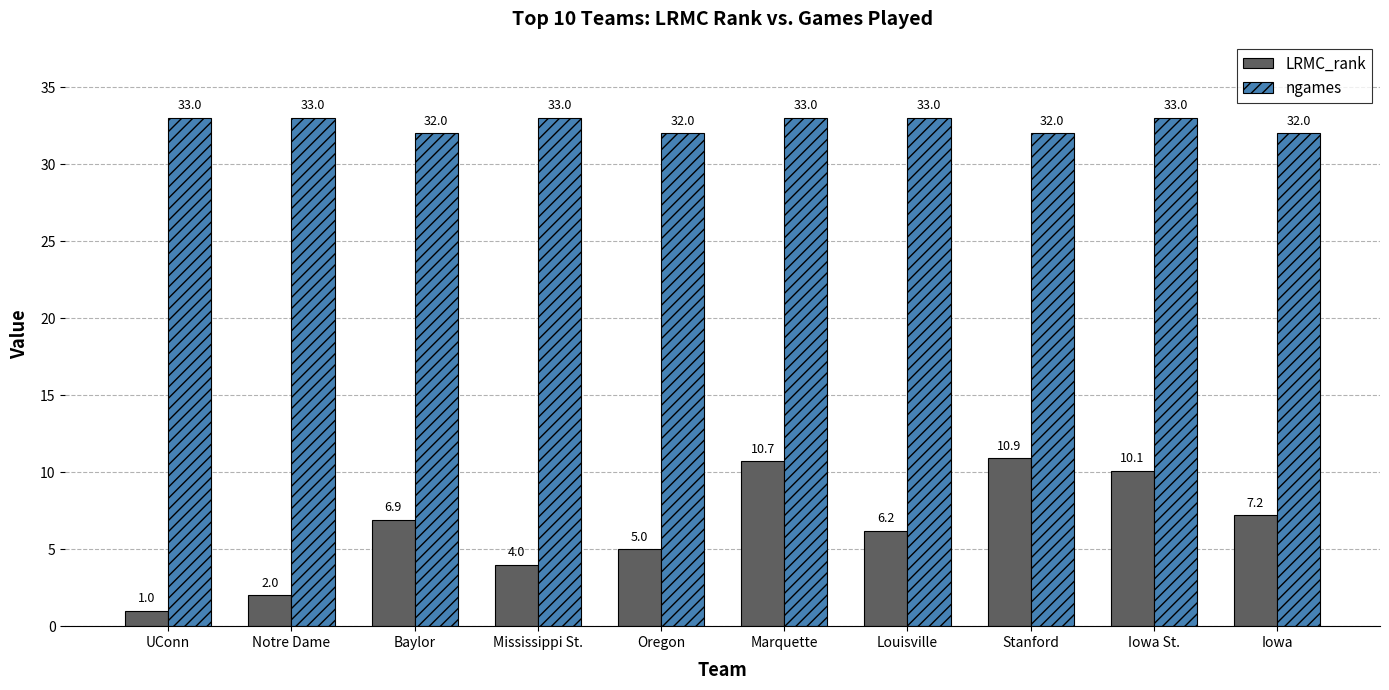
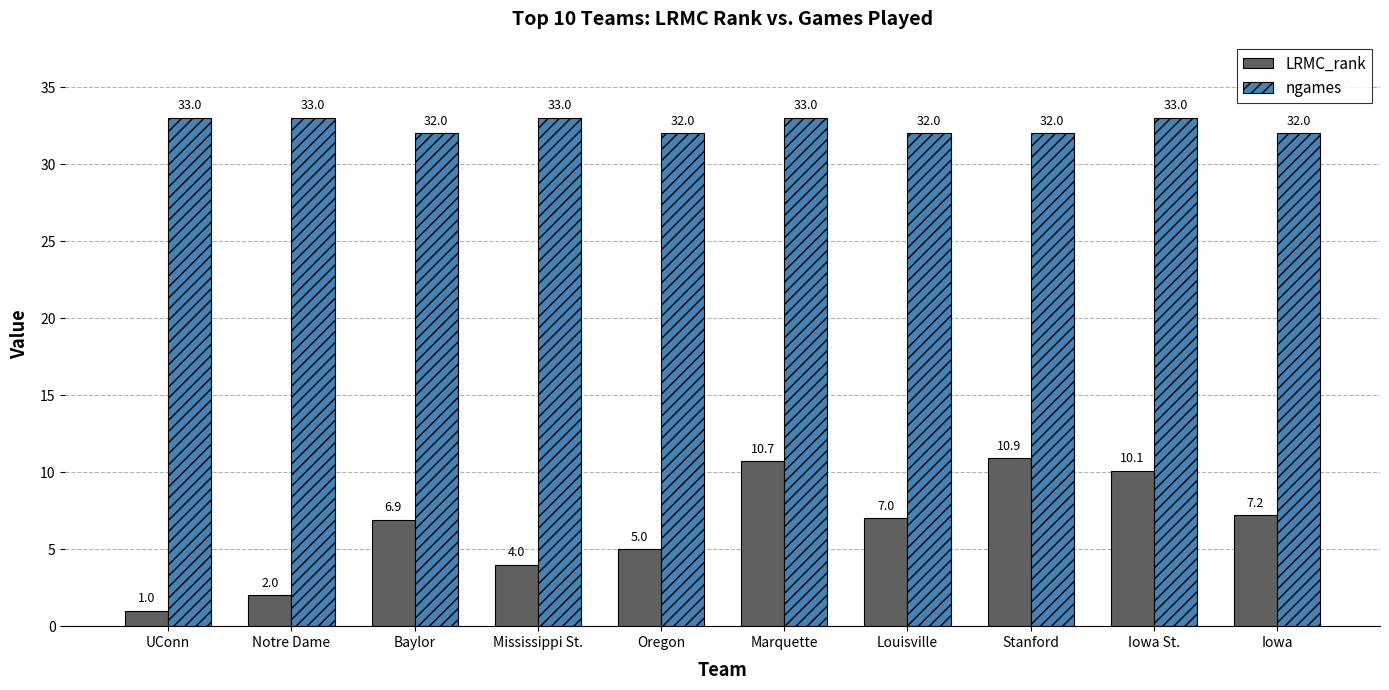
  {
    "LRMC_rank": {
      "UConn": 1.0,
      "Notre Dame": 2.0,
      "Baylor": 6.9,
      "Mississippi St.": 4.0,
      "Oregon": 5.0,
      "Marquette": 10.7,
-     "Louisville": 6.2,
+     "Louisville": 7.0,
      "Stanford": 10.9,
      "Iowa St.": 10.1,
      "Iowa": 7.2
    },
    "ngames": {
      "UConn": 33.0,
      "Notre Dame": 33.0,
      "Baylor": 32.0,
      "Mississippi St.": 33.0,
      "Oregon": 32.0,
      "Marquette": 33.0,
-     "Louisville": 33.0,
+     "Louisville": 32.0,
      "Stanford": 32.0,
      "Iowa St.": 33.0,
      "Iowa": 32.0
    }
  }
